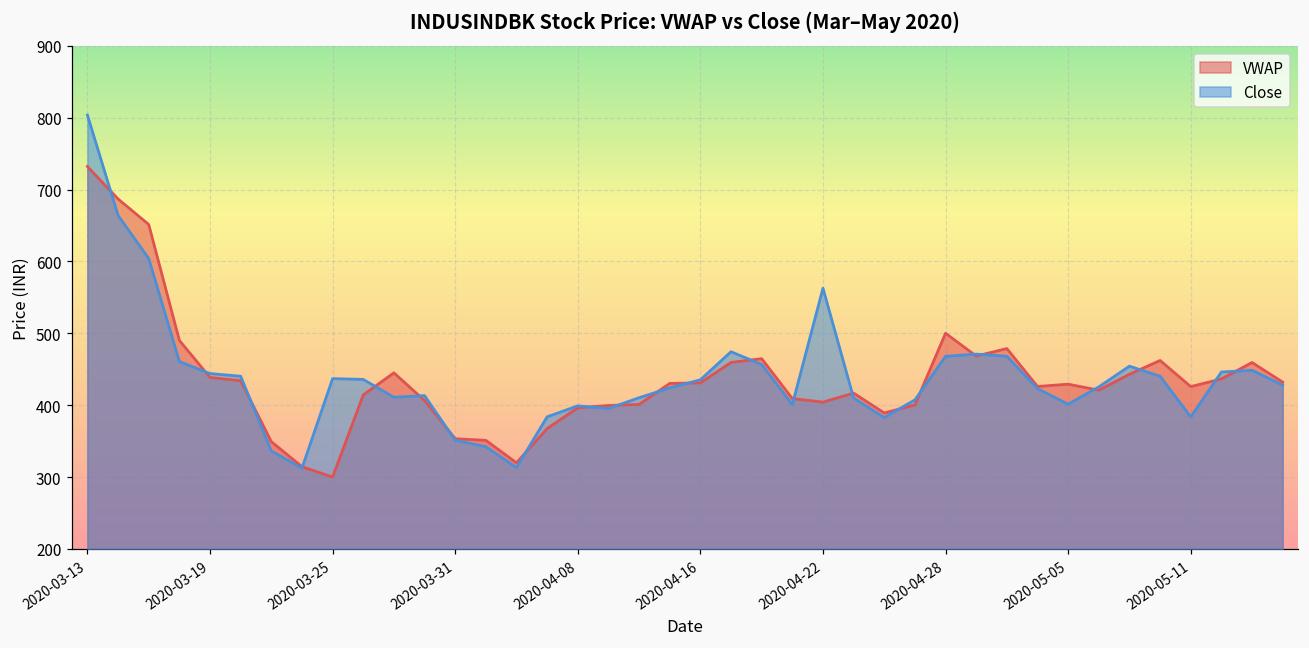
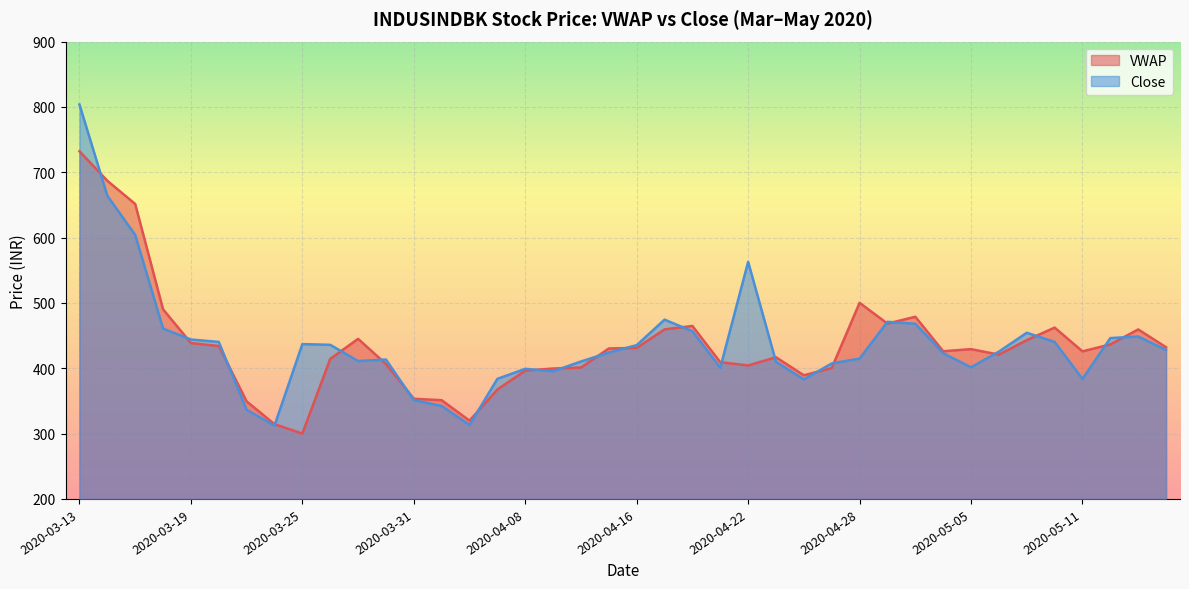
  {
    "VWAP": {
      "2020-03-13": 730,
      "2020-03-19": 440,
      "2020-03-25": 300,
      "2020-04-16": 430,
      "2020-04-22": 400,
      "2020-04-28": 500,
      "2020-05-05": 430,
      "2020-05-11": 430
    },
    "Close": {
      "2020-03-13": 800,
      "2020-03-19": 440,
      "2020-03-25": 440,
      "2020-04-16": 440,
      "2020-04-22": 560,
-     "2020-04-28": 470,
+     "2020-04-28": 410,
      "2020-05-05": 400,
      "2020-05-11": 380
    }
  }
